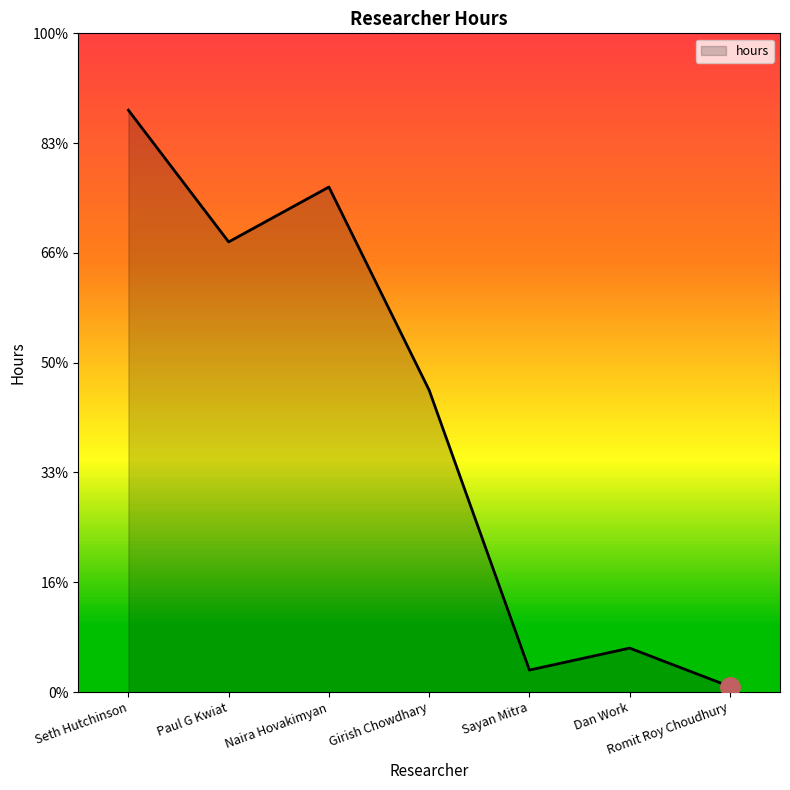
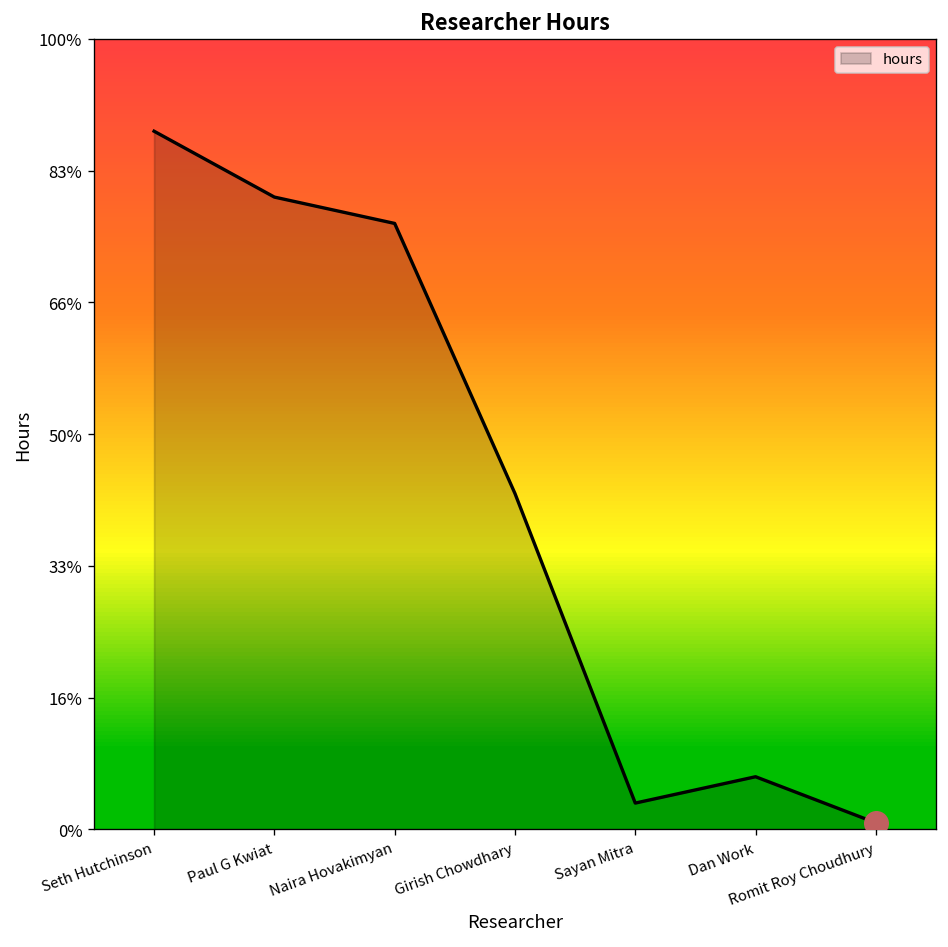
  {
    "hours": {
      "Seth Hutchinson": "88%",
-     "Paul G Kwiat": "68%",
+     "Paul G Kwiat": "80%",
      "Naira Hovakimyan": "77%",
-     "Girish Chowdhary": "46%",
+     "Girish Chowdhary": "43%",
      "Sayan Mitra": "3%",
      "Dan Work": "7%"
    }
  }
